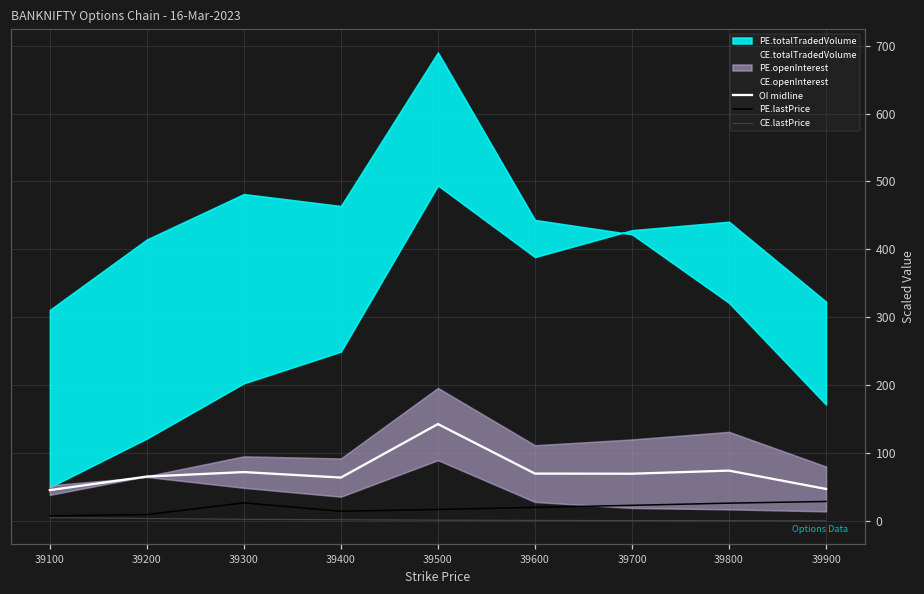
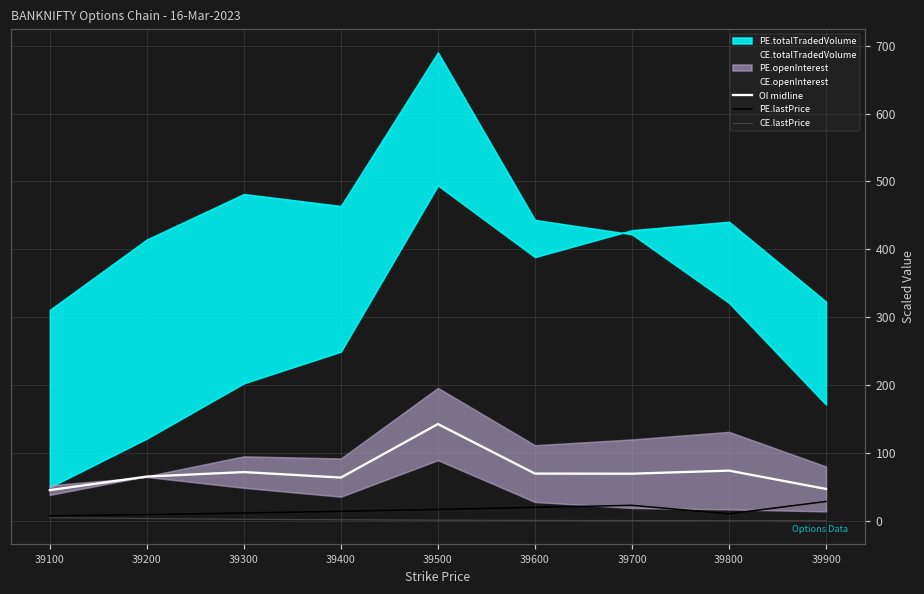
  {
    "OI midline": {
      "39100": 50,
      "39300": 70,
      "39400": 60,
      "39500": 140,
      "39600": 70,
      "39700": 70,
      "39800": 70,
      "39900": 50
    },
    "PE.lastPrice": {
      "39200": 10,
-     "39300": 30,
+     "39300": 10,
      "39400": 10,
      "39500": 20,
      "39600": 20,
      "39700": 20,
-     "39800": 30,
+     "39800": 10,
      "39900": 30
    },
    "CE.lastPrice": {
      "39200": 0,
      "39300": 0,
      "39400": 0,
      "39500": 0,
      "39600": 0,
      "39700": 0,
      "39800": 0,
      "39900": 0
    }
  }
